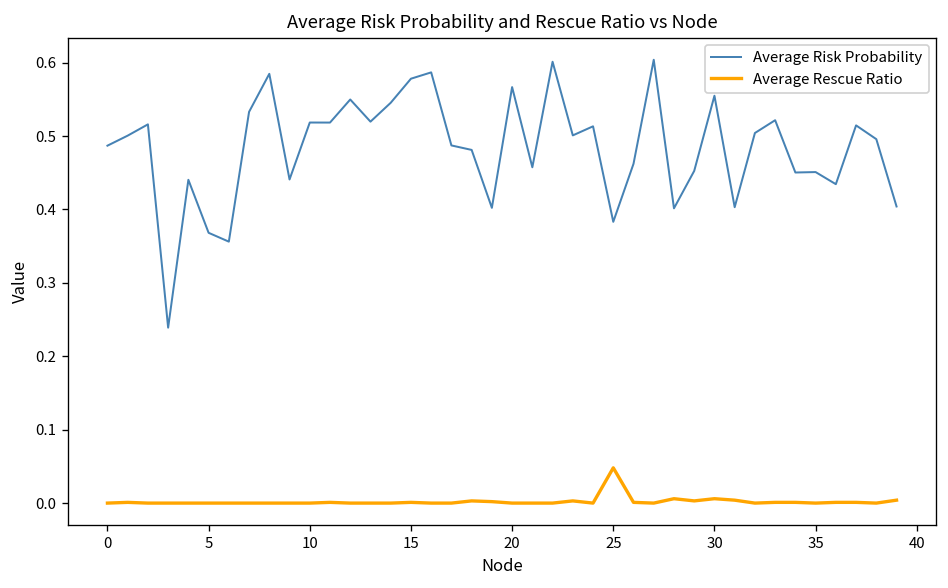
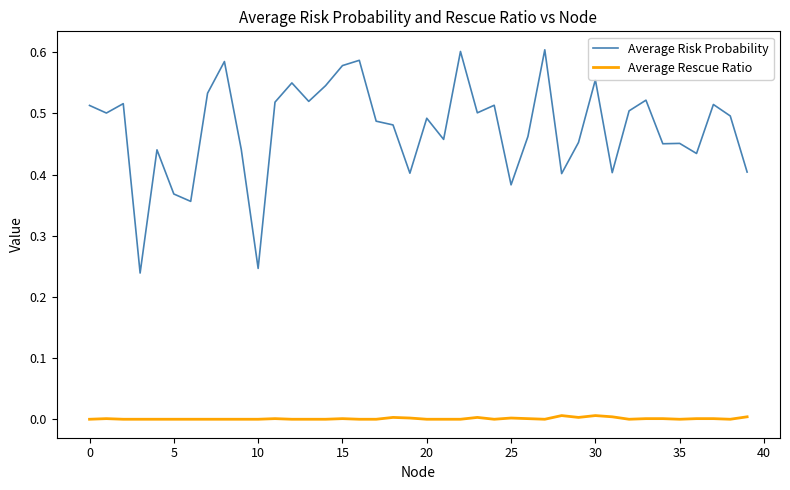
  {
    "Average Risk Probability": {
-     "0": 0.49,
+     "0": 0.51,
      "5": 0.37,
-     "10": 0.52,
+     "10": 0.25,
      "15": 0.58,
-     "20": 0.57,
+     "20": 0.49,
      "25": 0.38,
      "35": 0.45
    },
    "Average Rescue Ratio": {
      "0": 0.00,
      "5": 0.00,
      "10": 0.00,
      "15": 0.00,
      "20": 0.00,
-     "25": 0.05,
+     "25": 0.00,
      "30": 0.01,
      "35": 0.00
    }
  }
